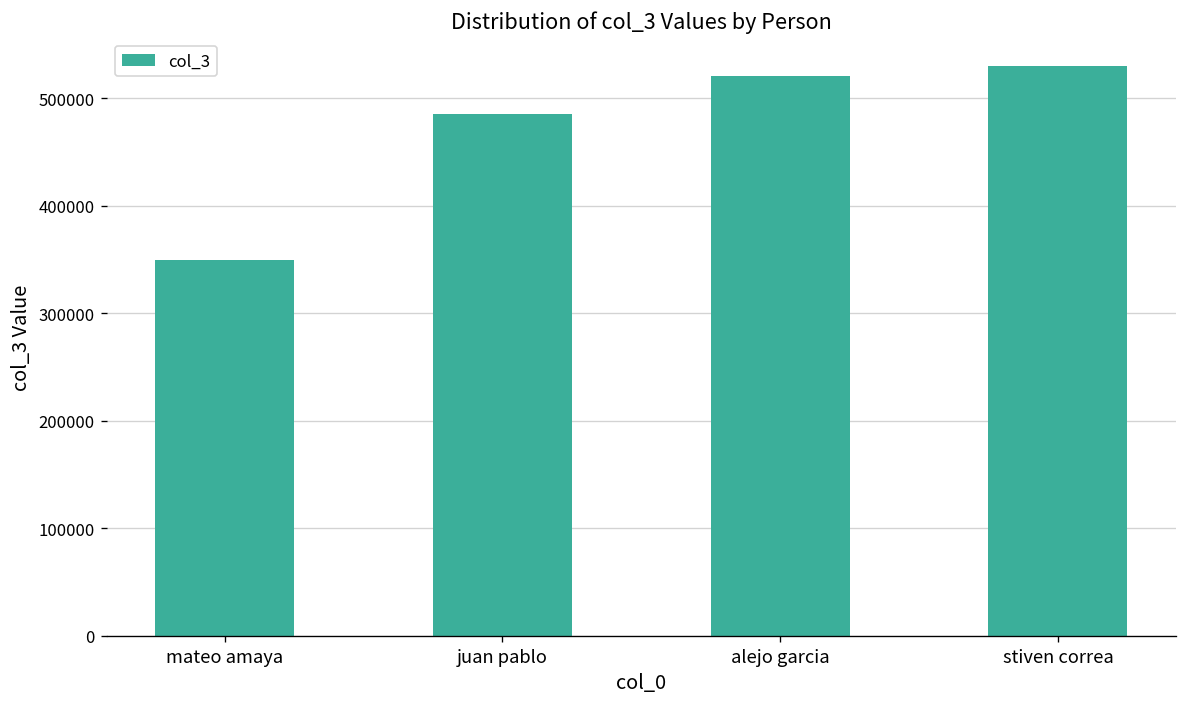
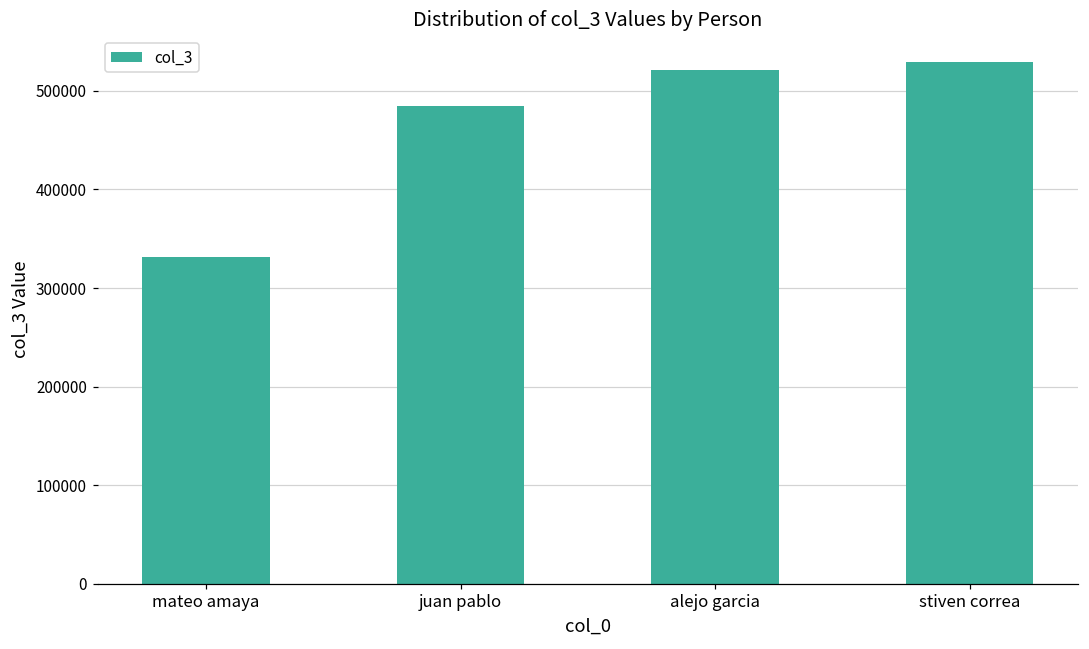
  {
-   "mateo amaya": 350000,
+   "mateo amaya": 330000,
    "juan pablo": 480000,
    "alejo garcia": 520000,
    "stiven correa": 530000
  }
